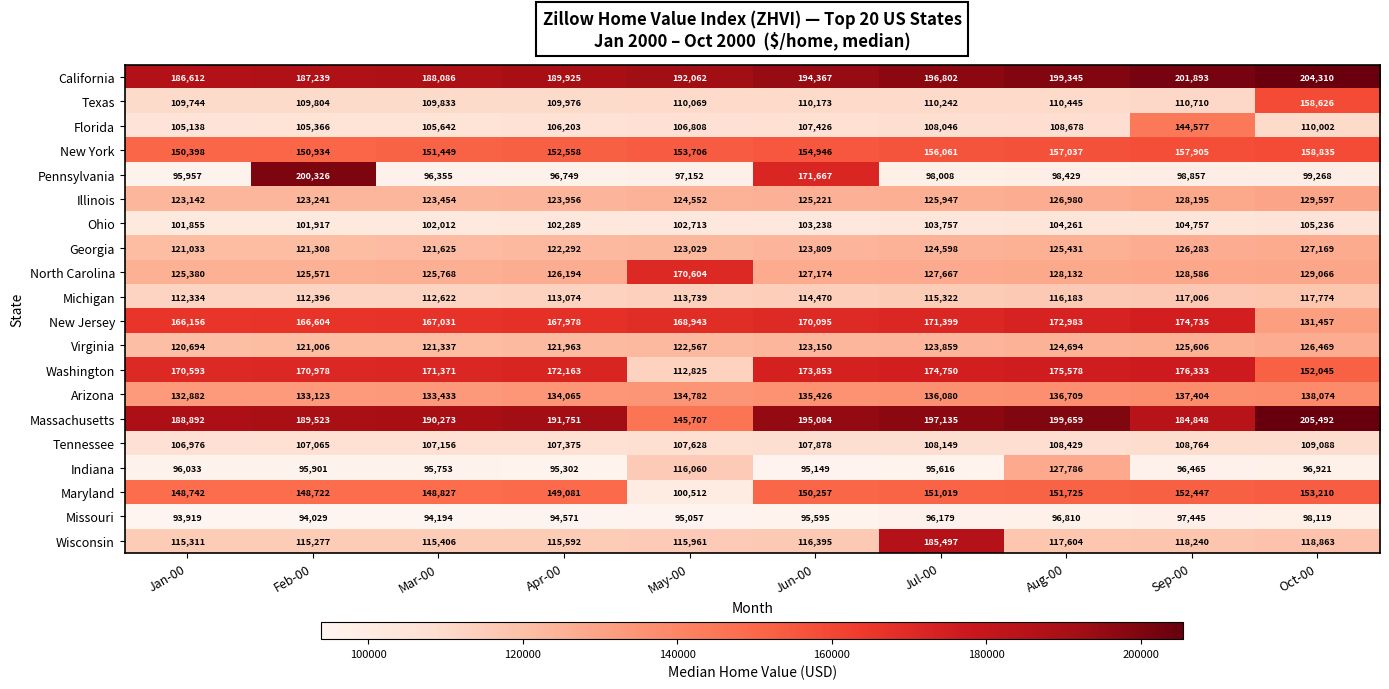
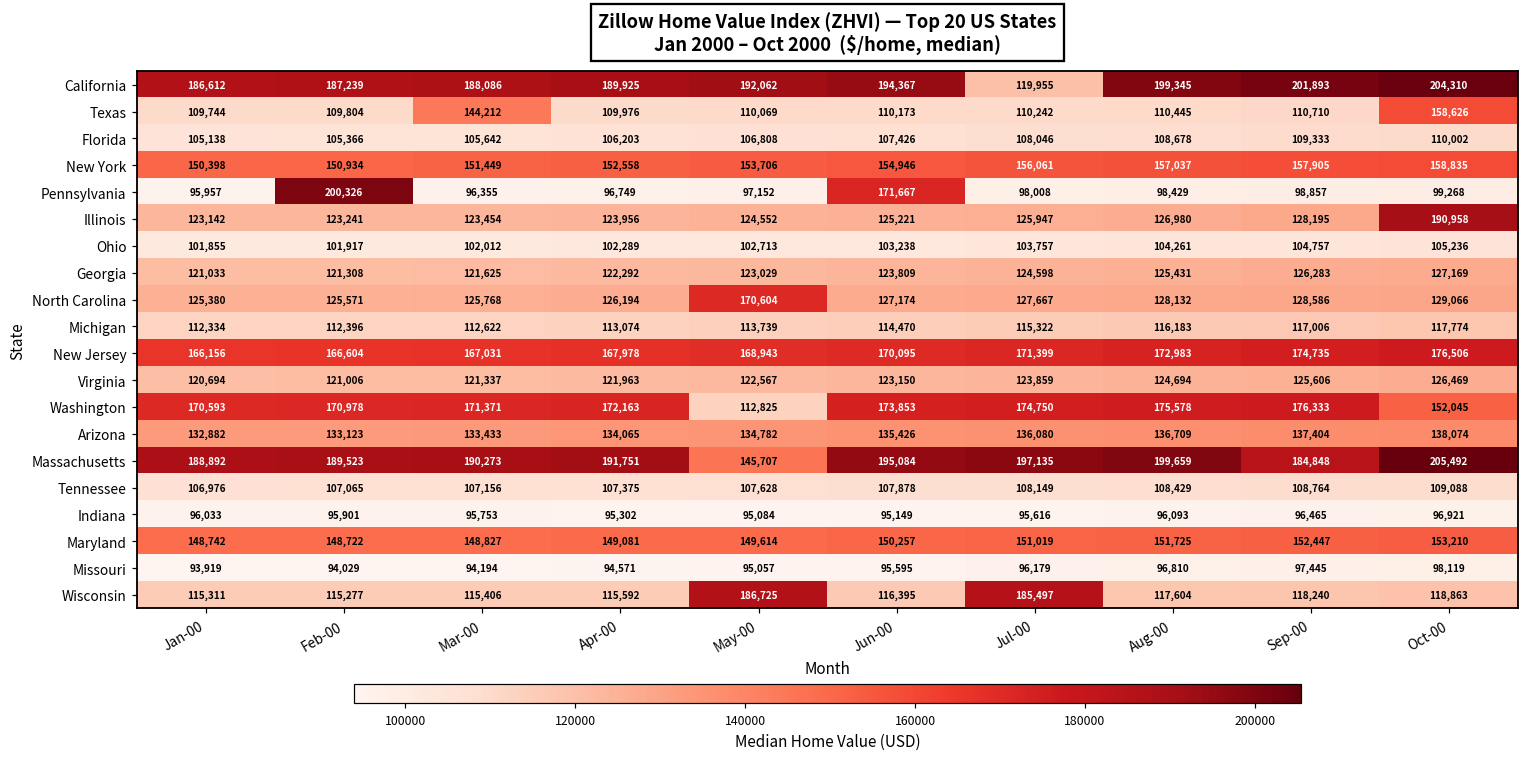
  {
    "California": {
      "Jan-00": "186,612",
      "Feb-00": "187,239",
      "Mar-00": "188,086",
      "Apr-00": "189,925",
      "May-00": "192,062",
      "Jun-00": "194,367",
-     "Jul-00": "196,802",
+     "Jul-00": "119,955",
      "Aug-00": "199,345",
      "Sep-00": "201,893",
      "Oct-00": "204,310"
    },
    "Texas": {
      "Jan-00": "109,744",
      "Feb-00": "109,804",
-     "Mar-00": "109,833",
+     "Mar-00": "144,212",
      "Apr-00": "109,976",
      "May-00": "110,069",
      "Jun-00": "110,173",
      "Jul-00": "110,242",
      "Aug-00": "110,445",
      "Sep-00": "110,710",
      "Oct-00": "158,626"
    },
    "Florida": {
      "Jan-00": "105,138",
      "Feb-00": "105,366",
      "Mar-00": "105,642",
      "Apr-00": "106,203",
      "May-00": "106,808",
      "Jun-00": "107,426",
      "Jul-00": "108,046",
      "Aug-00": "108,678",
-     "Sep-00": "144,577",
+     "Sep-00": "109,333",
      "Oct-00": "110,002"
    },
    "New York": {
      "Jan-00": "150,398",
      "Feb-00": "150,934",
      "Mar-00": "151,449",
      "Apr-00": "152,558",
      "May-00": "153,706",
      "Jun-00": "154,946",
      "Jul-00": "156,061",
      "Aug-00": "157,037",
      "Sep-00": "157,905",
      "Oct-00": "158,835"
    },
    "Pennsylvania": {
      "Jan-00": "95,957",
      "Feb-00": "200,326",
      "Mar-00": "96,355",
      "Apr-00": "96,749",
      "May-00": "97,152",
      "Jun-00": "171,667",
      "Jul-00": "98,008",
      "Aug-00": "98,429",
      "Sep-00": "98,857",
      "Oct-00": "99,268"
    },
    "Illinois": {
      "Jan-00": "123,142",
      "Feb-00": "123,241",
      "Mar-00": "123,454",
      "Apr-00": "123,956",
      "May-00": "124,552",
      "Jun-00": "125,221",
      "Jul-00": "125,947",
      "Aug-00": "126,980",
      "Sep-00": "128,195",
-     "Oct-00": "129,597"
+     "Oct-00": "190,958"
    },
    "Ohio": {
      "Jan-00": "101,855",
      "Feb-00": "101,917",
      "Mar-00": "102,012",
      "Apr-00": "102,289",
      "May-00": "102,713",
      "Jun-00": "103,238",
      "Jul-00": "103,757",
      "Aug-00": "104,261",
      "Sep-00": "104,757",
      "Oct-00": "105,236"
    },
    "Georgia": {
      "Jan-00": "121,033",
      "Feb-00": "121,308",
      "Mar-00": "121,625",
      "Apr-00": "122,292",
      "May-00": "123,029",
      "Jun-00": "123,809",
      "Jul-00": "124,598",
      "Aug-00": "125,431",
      "Sep-00": "126,283",
      "Oct-00": "127,169"
    },
    "North Carolina": {
      "Jan-00": "125,380",
      "Feb-00": "125,571",
      "Mar-00": "125,768",
      "Apr-00": "126,194",
      "May-00": "170,604",
      "Jun-00": "127,174",
      "Jul-00": "127,667",
      "Aug-00": "128,132",
      "Sep-00": "128,586",
      "Oct-00": "129,066"
    },
    "Michigan": {
      "Jan-00": "112,334",
      "Feb-00": "112,396",
      "Mar-00": "112,622",
      "Apr-00": "113,074",
      "May-00": "113,739",
      "Jun-00": "114,470",
      "Jul-00": "115,322",
      "Aug-00": "116,183",
      "Sep-00": "117,006",
      "Oct-00": "117,774"
    },
    "New Jersey": {
      "Jan-00": "166,156",
      "Feb-00": "166,604",
      "Mar-00": "167,031",
      "Apr-00": "167,978",
      "May-00": "168,943",
      "Jun-00": "170,095",
      "Jul-00": "171,399",
      "Aug-00": "172,983",
      "Sep-00": "174,735",
-     "Oct-00": "131,457"
+     "Oct-00": "176,506"
    },
    "Virginia": {
      "Jan-00": "120,694",
      "Feb-00": "121,006",
      "Mar-00": "121,337",
      "Apr-00": "121,963",
      "May-00": "122,567",
      "Jun-00": "123,150",
      "Jul-00": "123,859",
      "Aug-00": "124,694",
      "Sep-00": "125,606",
      "Oct-00": "126,469"
    },
    "Washington": {
      "Jan-00": "170,593",
      "Feb-00": "170,978",
      "Mar-00": "171,371",
      "Apr-00": "172,163",
      "May-00": "112,825",
      "Jun-00": "173,853",
      "Jul-00": "174,750",
      "Aug-00": "175,578",
      "Sep-00": "176,333",
      "Oct-00": "152,045"
    },
    "Arizona": {
      "Jan-00": "132,882",
      "Feb-00": "133,123",
      "Mar-00": "133,433",
      "Apr-00": "134,065",
      "May-00": "134,782",
      "Jun-00": "135,426",
      "Jul-00": "136,080",
      "Aug-00": "136,709",
      "Sep-00": "137,404",
      "Oct-00": "138,074"
    },
    "Massachusetts": {
      "Jan-00": "188,892",
      "Feb-00": "189,523",
      "Mar-00": "190,273",
      "Apr-00": "191,751",
      "May-00": "145,707",
      "Jun-00": "195,084",
      "Jul-00": "197,135",
      "Aug-00": "199,659",
      "Sep-00": "184,848",
      "Oct-00": "205,492"
    },
    "Tennessee": {
      "Jan-00": "106,976",
      "Feb-00": "107,065",
      "Mar-00": "107,156",
      "Apr-00": "107,375",
      "May-00": "107,628",
      "Jun-00": "107,878",
      "Jul-00": "108,149",
      "Aug-00": "108,429",
      "Sep-00": "108,764",
      "Oct-00": "109,088"
    },
    "Indiana": {
      "Jan-00": "96,033",
      "Feb-00": "95,901",
      "Mar-00": "95,753",
      "Apr-00": "95,302",
-     "May-00": "116,060",
+     "May-00": "95,084",
      "Jun-00": "95,149",
      "Jul-00": "95,616",
-     "Aug-00": "127,786",
+     "Aug-00": "96,093",
      "Sep-00": "96,465",
      "Oct-00": "96,921"
    },
    "Maryland": {
      "Jan-00": "148,742",
      "Feb-00": "148,722",
      "Mar-00": "148,827",
      "Apr-00": "149,081",
-     "May-00": "100,512",
+     "May-00": "149,614",
      "Jun-00": "150,257",
      "Jul-00": "151,019",
      "Aug-00": "151,725",
      "Sep-00": "152,447",
      "Oct-00": "153,210"
    },
    "Missouri": {
      "Jan-00": "93,919",
      "Feb-00": "94,029",
      "Mar-00": "94,194",
      "Apr-00": "94,571",
      "May-00": "95,057",
      "Jun-00": "95,595",
      "Jul-00": "96,179",
      "Aug-00": "96,810",
      "Sep-00": "97,445",
      "Oct-00": "98,119"
    },
    "Wisconsin": {
      "Jan-00": "115,311",
      "Feb-00": "115,277",
      "Mar-00": "115,406",
      "Apr-00": "115,592",
-     "May-00": "115,961",
+     "May-00": "186,725",
      "Jun-00": "116,395",
      "Jul-00": "185,497",
      "Aug-00": "117,604",
      "Sep-00": "118,240",
      "Oct-00": "118,863"
    }
  }
